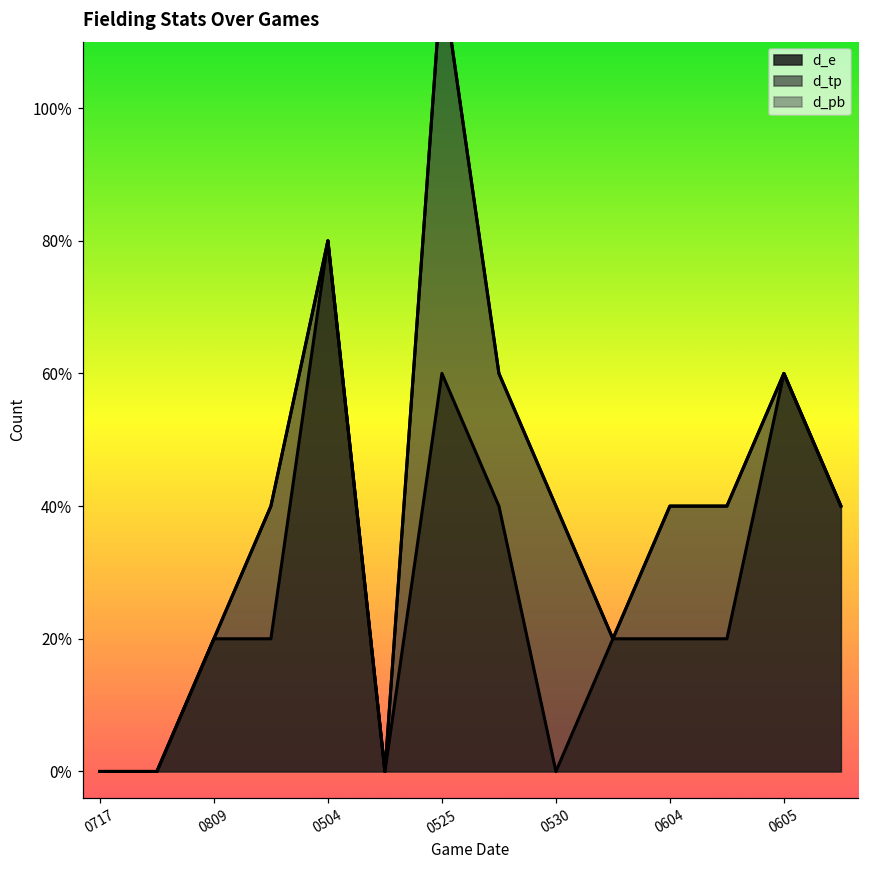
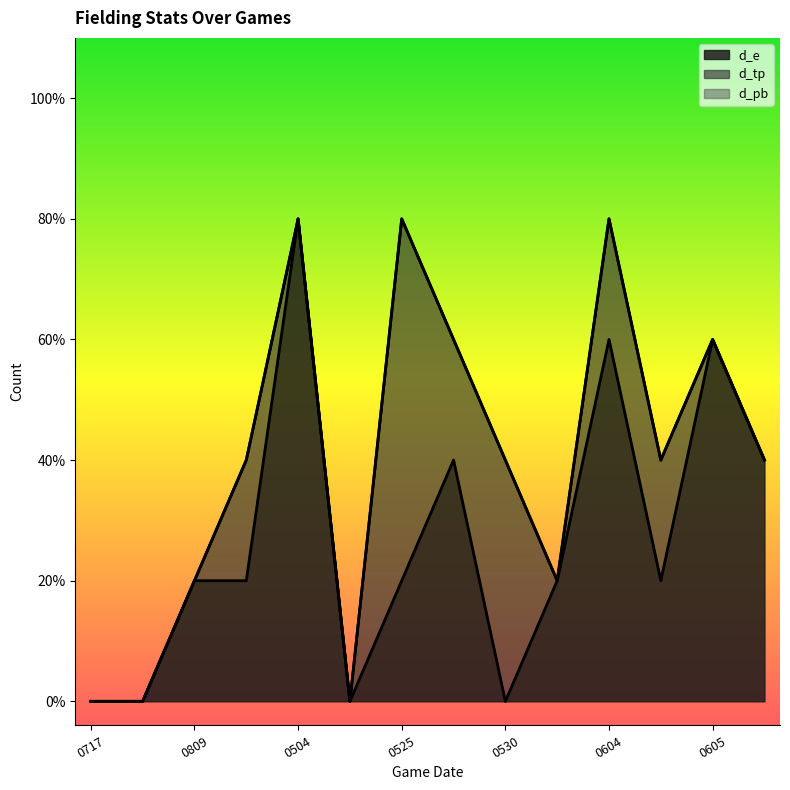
  {
    "d_e": {
-     "0525": "60%",
+     "0525": "20%",
      "0530": "0%",
-     "0604": "20%"
+     "0604": "60%"
    },
    "d_pb": {
      "0530": "40%"
    }
  }
